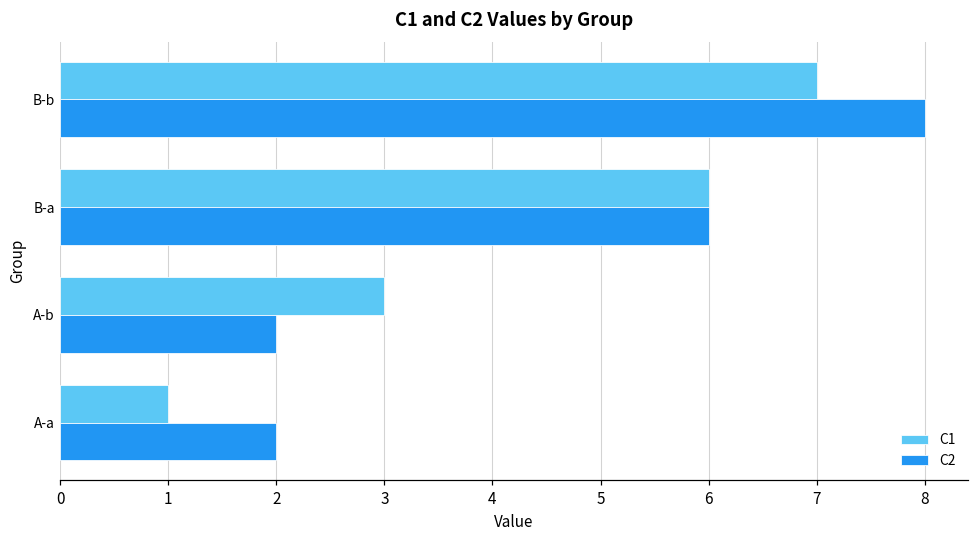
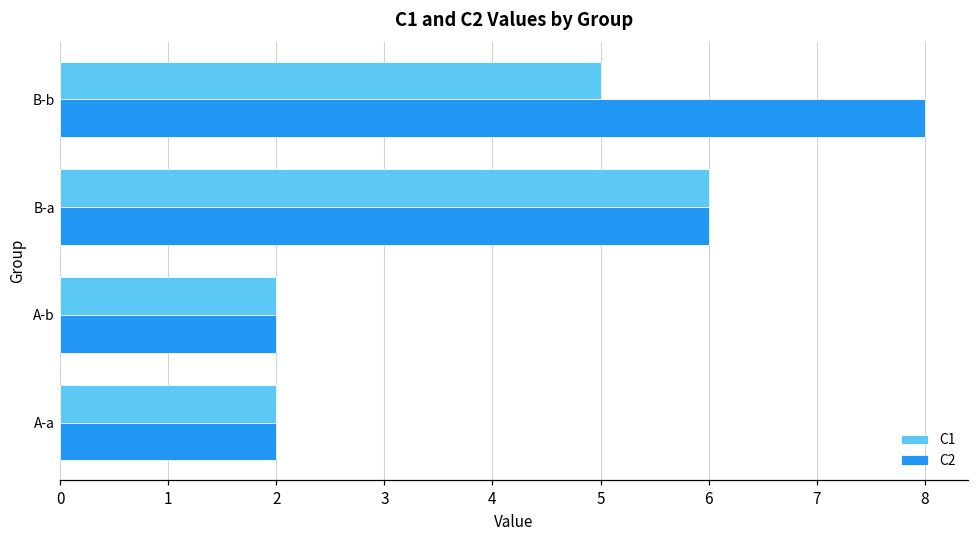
  {
    "C1": {
-     "B-b": 7,
+     "B-b": 5,
      "B-a": 6,
-     "A-b": 3,
-     "A-a": 1
+     "A-b": 2,
+     "A-a": 2
    },
    "C2": {
      "B-b": 8,
      "B-a": 6,
      "A-b": 2,
      "A-a": 2
    }
  }
